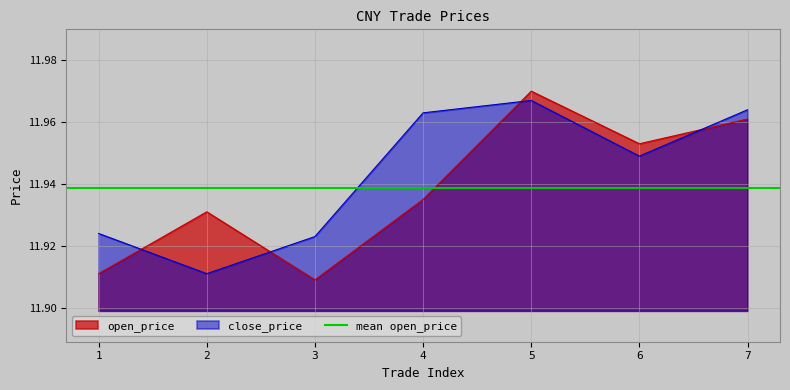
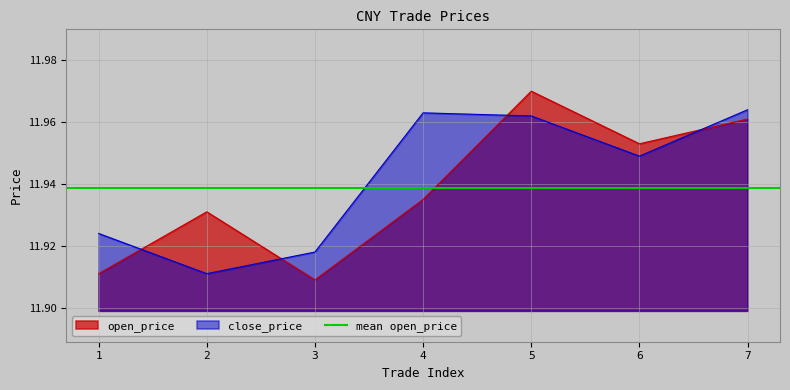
  {
    "open_price": {
      "1": 11.911,
      "2": 11.931,
      "3": 11.909,
      "4": 11.935,
      "5": 11.970,
      "6": 11.953,
      "7": 11.961
    },
    "close_price": {
      "1": 11.924,
      "2": 11.911,
-     "3": 11.923,
+     "3": 11.918,
      "4": 11.963,
-     "5": 11.967,
+     "5": 11.962,
      "6": 11.949,
      "7": 11.964
    }
  }
